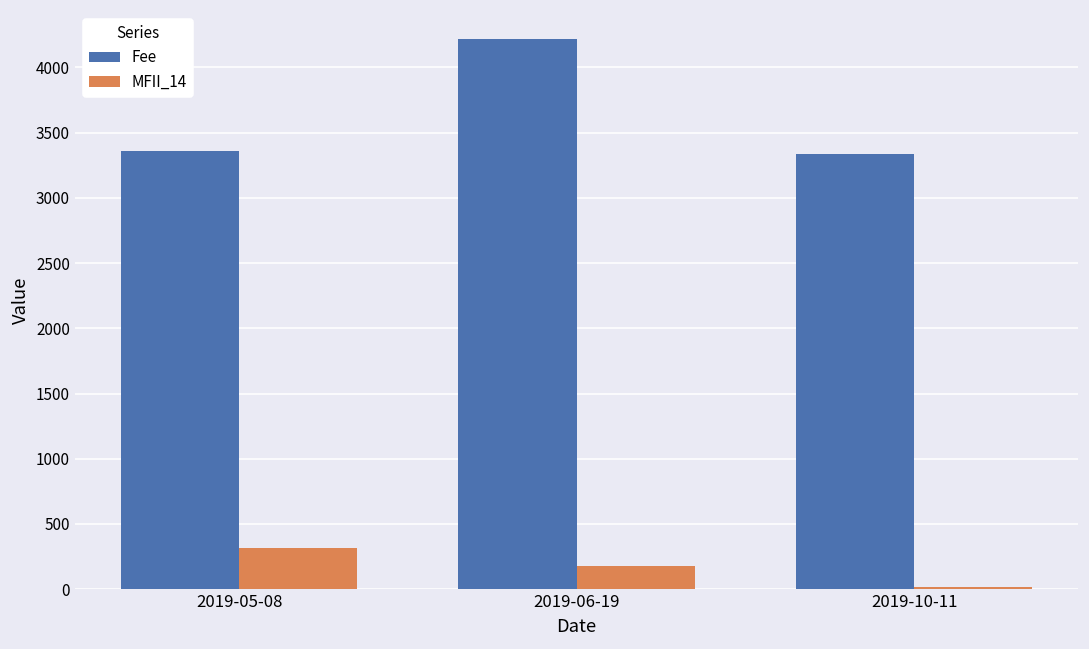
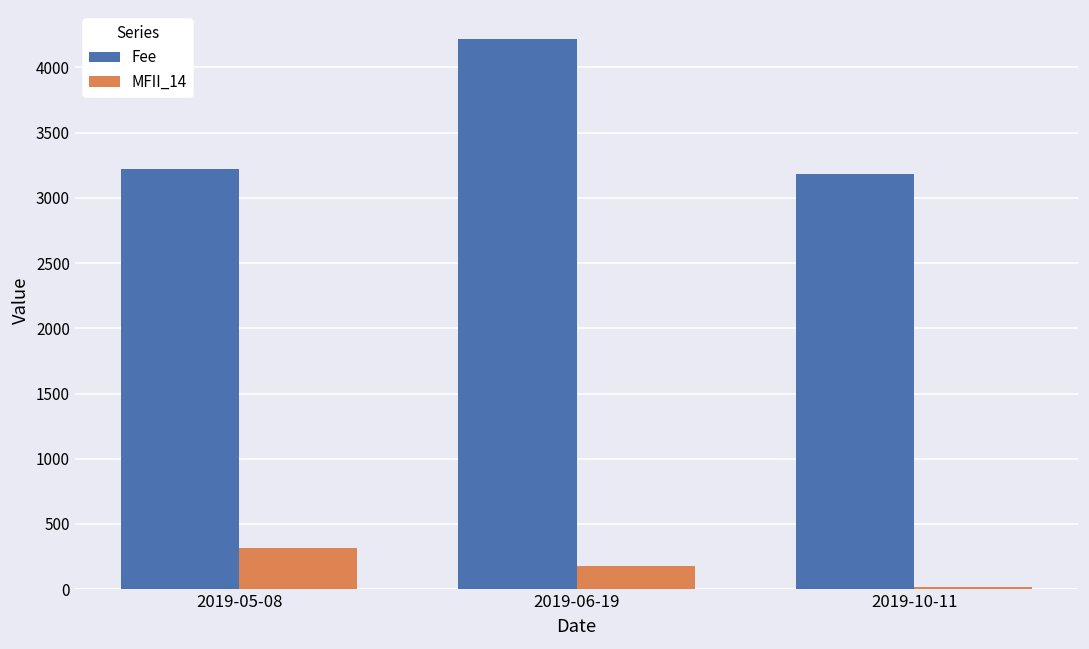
  {
    "Fee": {
-     "2019-05-08": 3360,
+     "2019-05-08": 3230,
      "2019-06-19": 4220,
-     "2019-10-11": 3340
+     "2019-10-11": 3180
    },
    "MFII_14": {
      "2019-05-08": 320,
      "2019-06-19": 180
    }
  }
